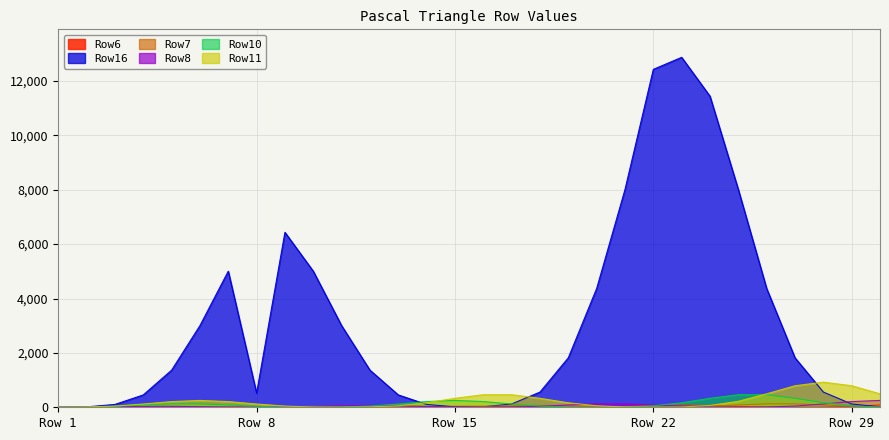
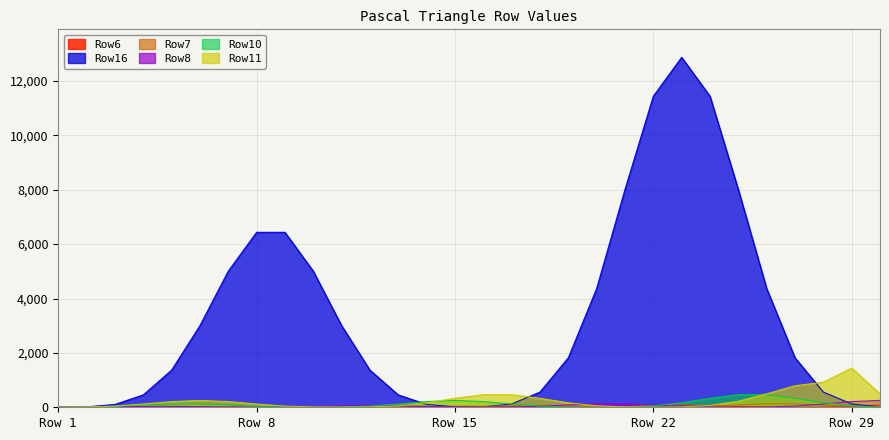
  {
    "Row16": {
-     "Row 8": "500",
-     "Row 22": "12,400"
+     "Row 8": "6,400",
+     "Row 22": "11,400"
    },
    "Row11": {
-     "Row 29": "800"
+     "Row 29": "1,400"
    }
  }
